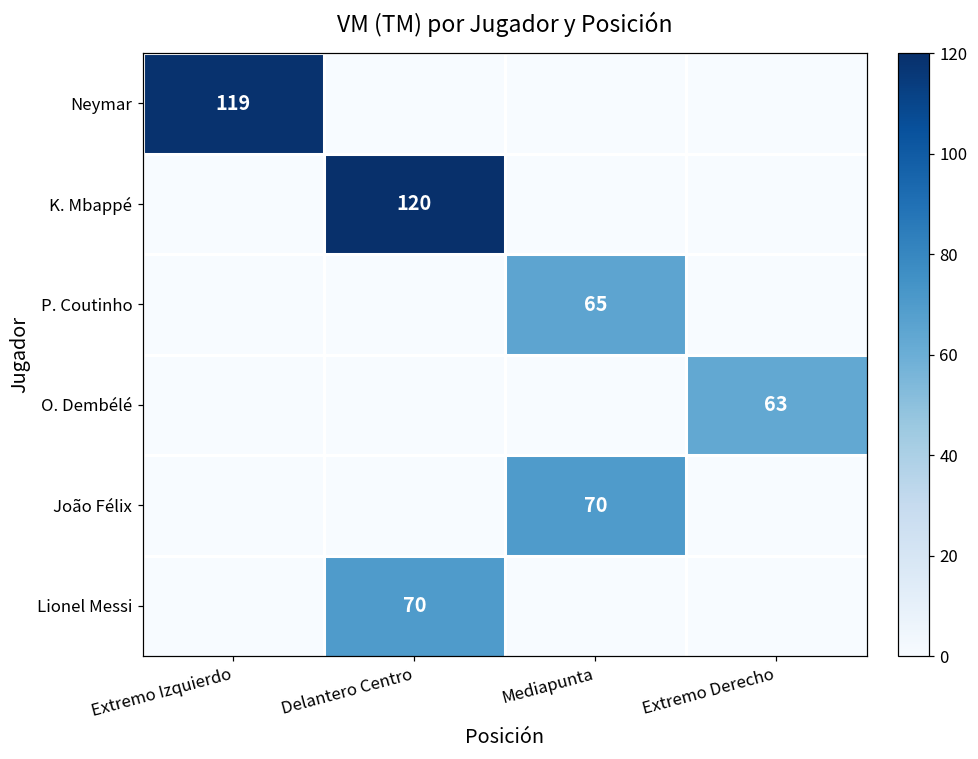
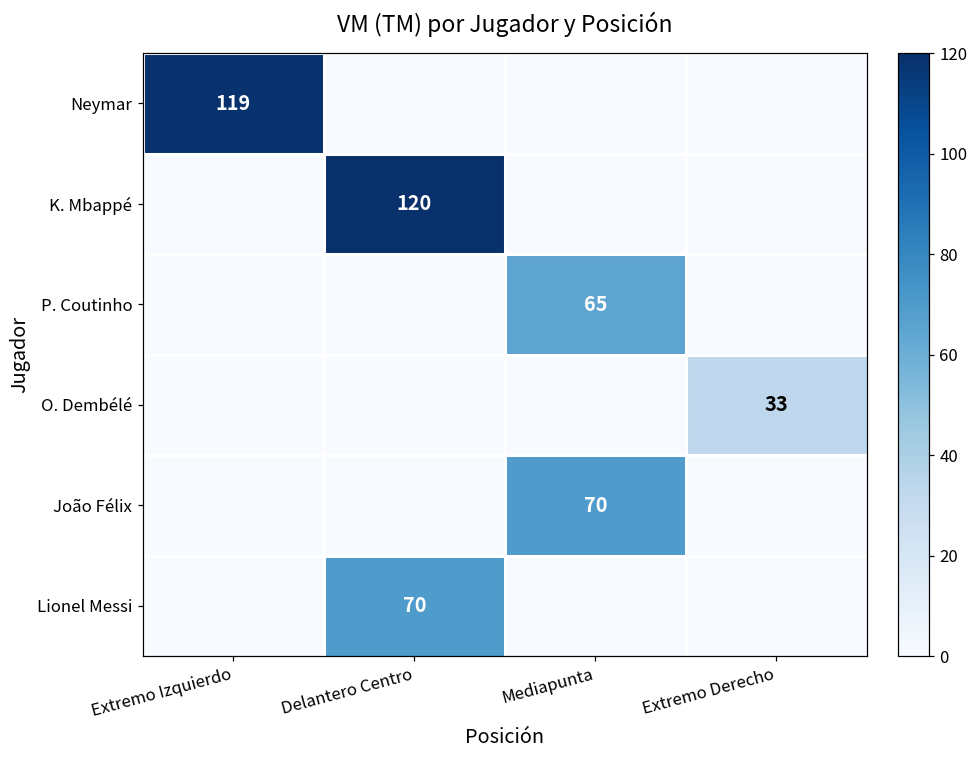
  {
    "Neymar": {
      "Extremo Izquierdo": 119
    },
    "K. Mbappé": {
      "Delantero Centro": 120
    },
    "P. Coutinho": {
      "Mediapunta": 65
    },
    "O. Dembélé": {
-     "Extremo Derecho": 63
+     "Extremo Derecho": 33
    },
    "João Félix": {
      "Mediapunta": 70
    },
    "Lionel Messi": {
      "Delantero Centro": 70
    }
  }
